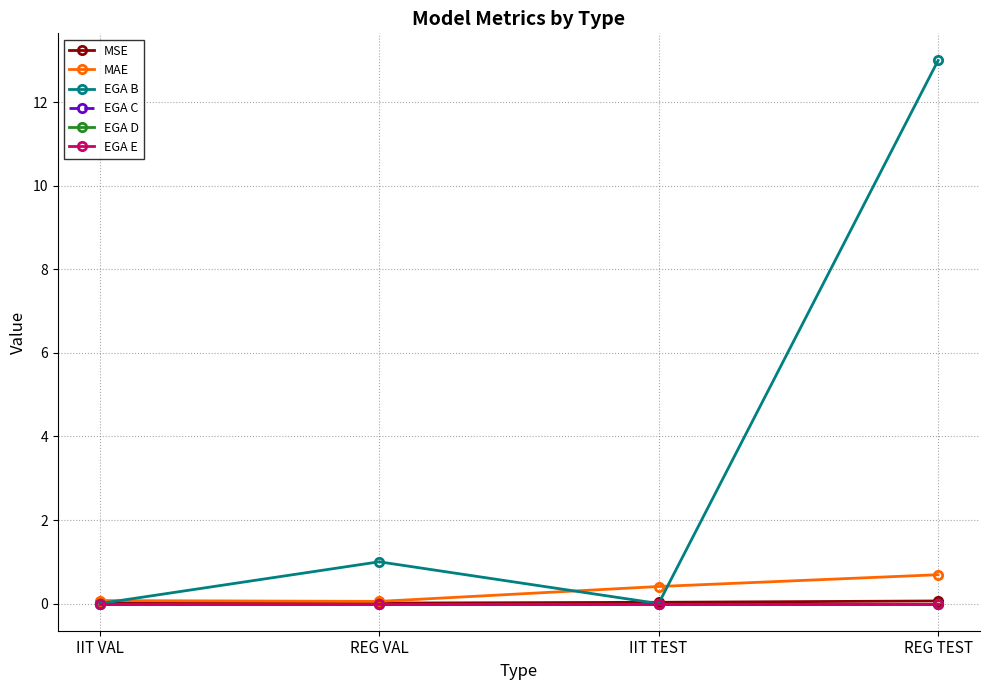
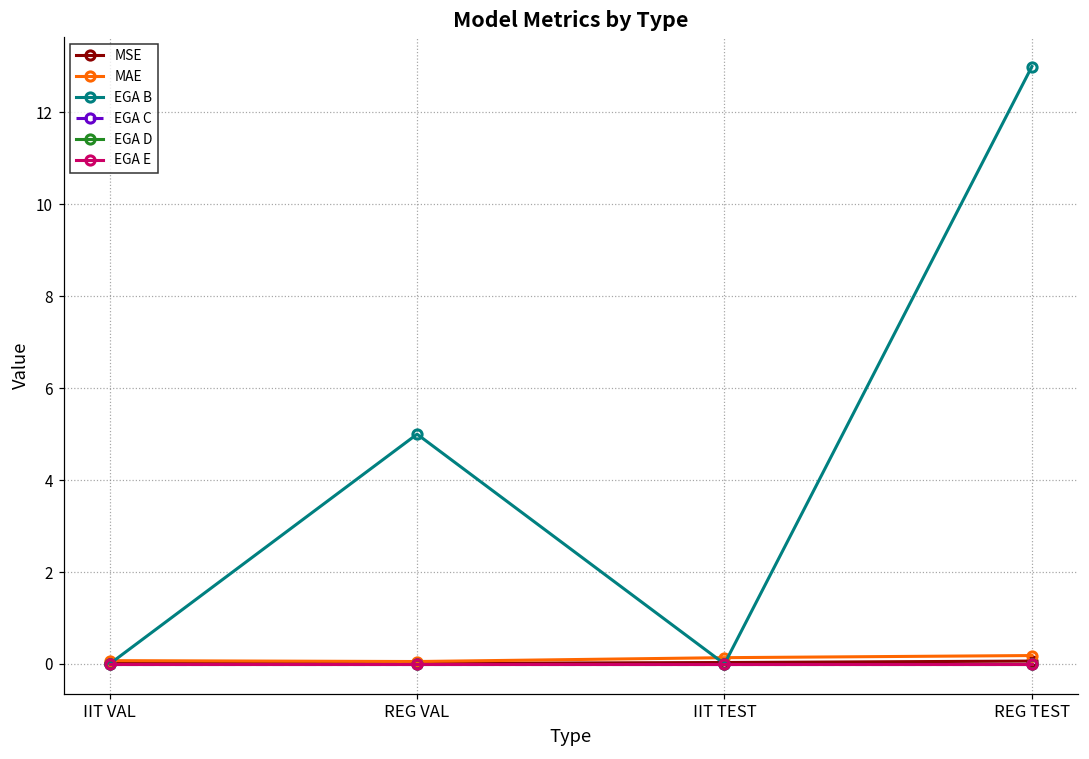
  {
    "MSE": {
      "REG TEST": 0.1
    },
    "MAE": {
-     "IIT TEST": 0.4,
-     "REG TEST": 0.7
+     "IIT TEST": 0.1,
+     "REG TEST": 0.2
    },
    "EGA B": {
-     "REG VAL": 1,
+     "REG VAL": 5,
      "REG TEST": 13
    },
    "EGA E": {
      "REG TEST": 0.0
    }
  }
